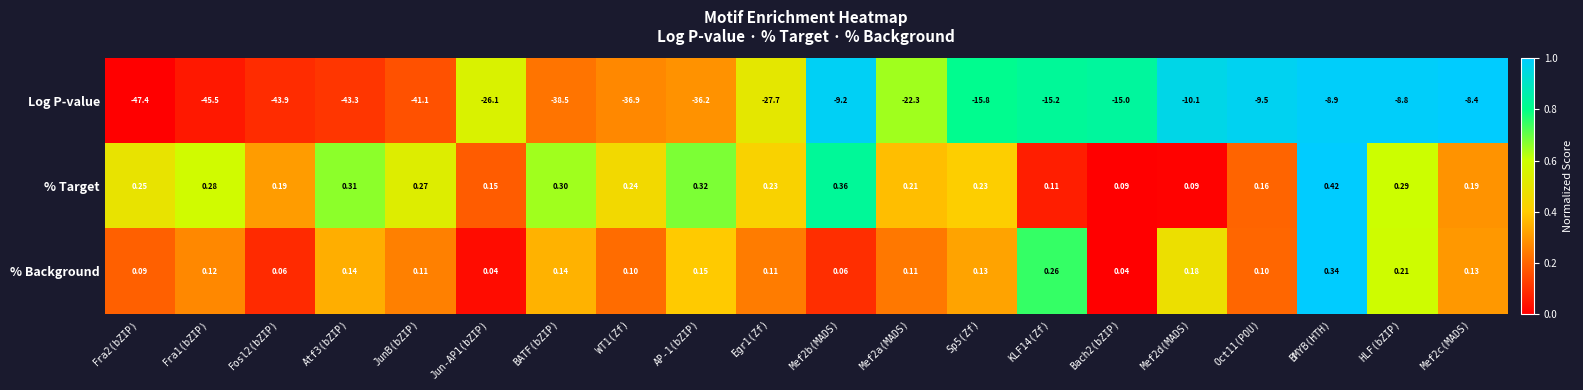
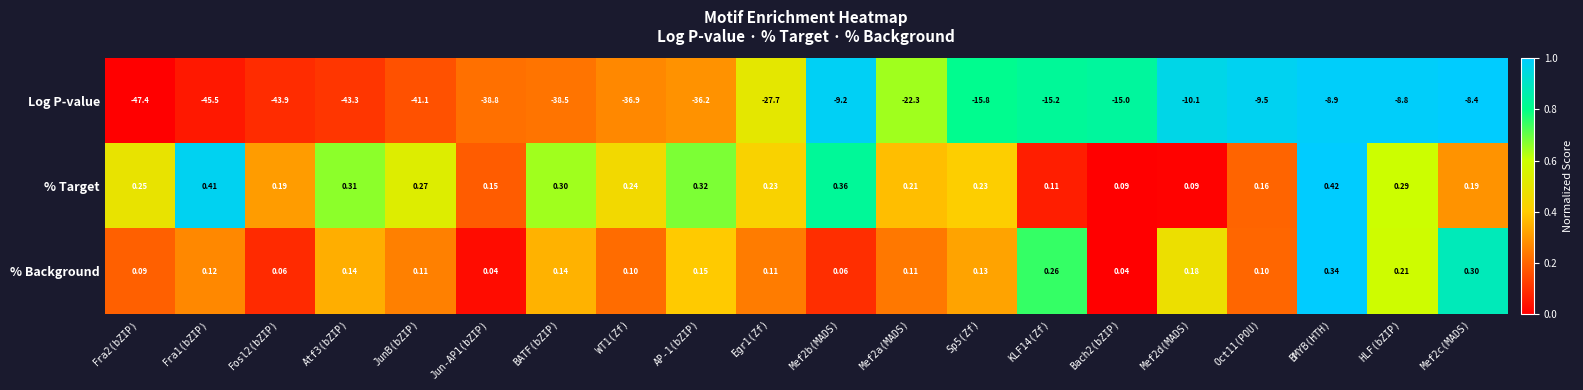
  {
    "Log P-value": {
      "Fra2(bZIP)": -47.4,
      "Fra1(bZIP)": -45.5,
      "Fosl2(bZIP)": -43.9,
      "Atf3(bZIP)": -43.3,
      "JunB(bZIP)": -41.1,
-     "Jun-AP1(bZIP)": -26.1,
+     "Jun-AP1(bZIP)": -38.8,
      "BATF(bZIP)": -38.5,
      "WT1(Zf)": -36.9,
      "AP-1(bZIP)": -36.2,
      "Egr1(Zf)": -27.7,
      "Mef2b(MADS)": -9.2,
      "Mef2a(MADS)": -22.3,
      "Sp5(Zf)": -15.8,
      "KLF14(Zf)": -15.2,
      "Bach2(bZIP)": -15.0,
      "Mef2d(MADS)": -10.1,
      "Oct11(POU)": -9.5,
      "BMYB(HTH)": -8.9,
      "HLF(bZIP)": -8.8,
      "Mef2c(MADS)": -8.4
    },
    "% Target": {
      "Fra2(bZIP)": 0.25,
-     "Fra1(bZIP)": 0.28,
+     "Fra1(bZIP)": 0.41,
      "Fosl2(bZIP)": 0.19,
      "Atf3(bZIP)": 0.31,
      "JunB(bZIP)": 0.27,
      "Jun-AP1(bZIP)": 0.15,
      "BATF(bZIP)": 0.30,
      "WT1(Zf)": 0.24,
      "AP-1(bZIP)": 0.32,
      "Egr1(Zf)": 0.23,
      "Mef2b(MADS)": 0.36,
      "Mef2a(MADS)": 0.21,
      "Sp5(Zf)": 0.23,
      "KLF14(Zf)": 0.11,
      "Bach2(bZIP)": 0.09,
      "Mef2d(MADS)": 0.09,
      "Oct11(POU)": 0.16,
      "BMYB(HTH)": 0.42,
      "HLF(bZIP)": 0.29,
      "Mef2c(MADS)": 0.19
    },
    "% Background": {
      "Fra2(bZIP)": 0.09,
      "Fra1(bZIP)": 0.12,
      "Fosl2(bZIP)": 0.06,
      "Atf3(bZIP)": 0.14,
      "JunB(bZIP)": 0.11,
      "Jun-AP1(bZIP)": 0.04,
      "BATF(bZIP)": 0.14,
      "WT1(Zf)": 0.10,
      "AP-1(bZIP)": 0.15,
      "Egr1(Zf)": 0.11,
      "Mef2b(MADS)": 0.06,
      "Mef2a(MADS)": 0.11,
      "Sp5(Zf)": 0.13,
      "KLF14(Zf)": 0.26,
      "Bach2(bZIP)": 0.04,
      "Mef2d(MADS)": 0.18,
      "Oct11(POU)": 0.10,
      "BMYB(HTH)": 0.34,
      "HLF(bZIP)": 0.21,
-     "Mef2c(MADS)": 0.13
+     "Mef2c(MADS)": 0.30
    }
  }
